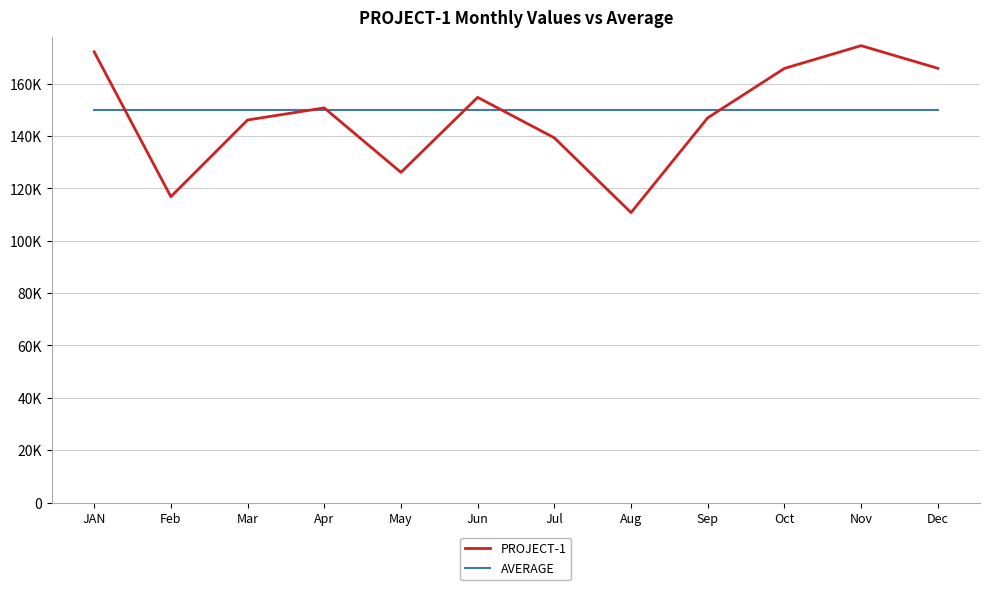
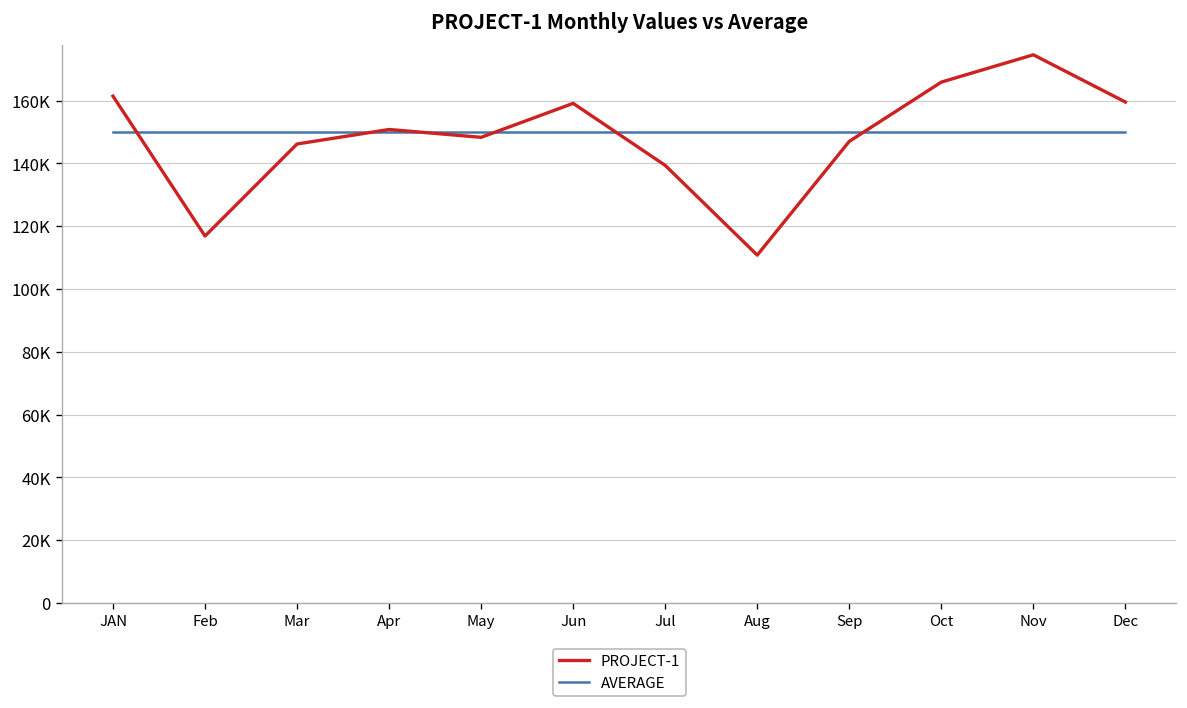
  {
    "PROJECT-1": {
-     "JAN": 172000,
+     "JAN": 161000,
      "Feb": 117000,
      "Mar": 146000,
-     "May": 126000,
-     "Jun": 155000,
+     "May": 148000,
+     "Jun": 159000,
      "Jul": 139000,
      "Aug": 111000,
      "Sep": 147000,
      "Oct": 166000,
      "Nov": 175000,
-     "Dec": 166000
+     "Dec": 160000
    },
    "AVERAGE": {
      "JAN": 150000,
      "Feb": 150000,
      "Mar": 150000,
      "May": 150000,
      "Jun": 150000,
      "Jul": 150000,
      "Aug": 150000,
      "Sep": 150000,
      "Oct": 150000,
      "Nov": 150000,
      "Dec": 150000
    }
  }
